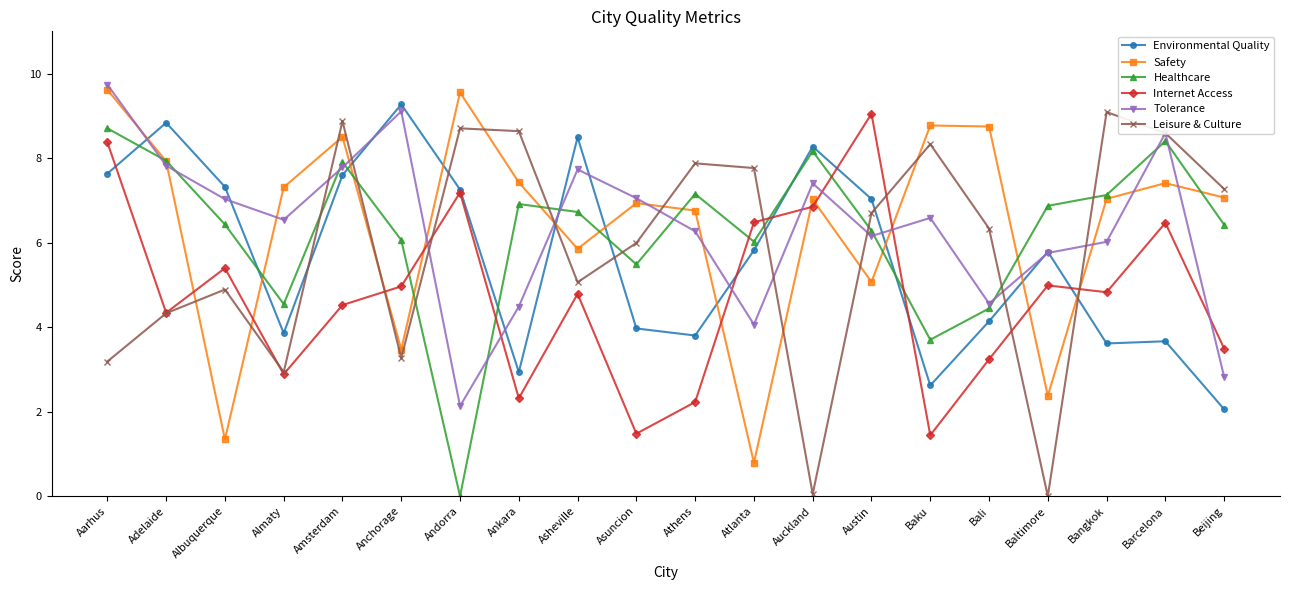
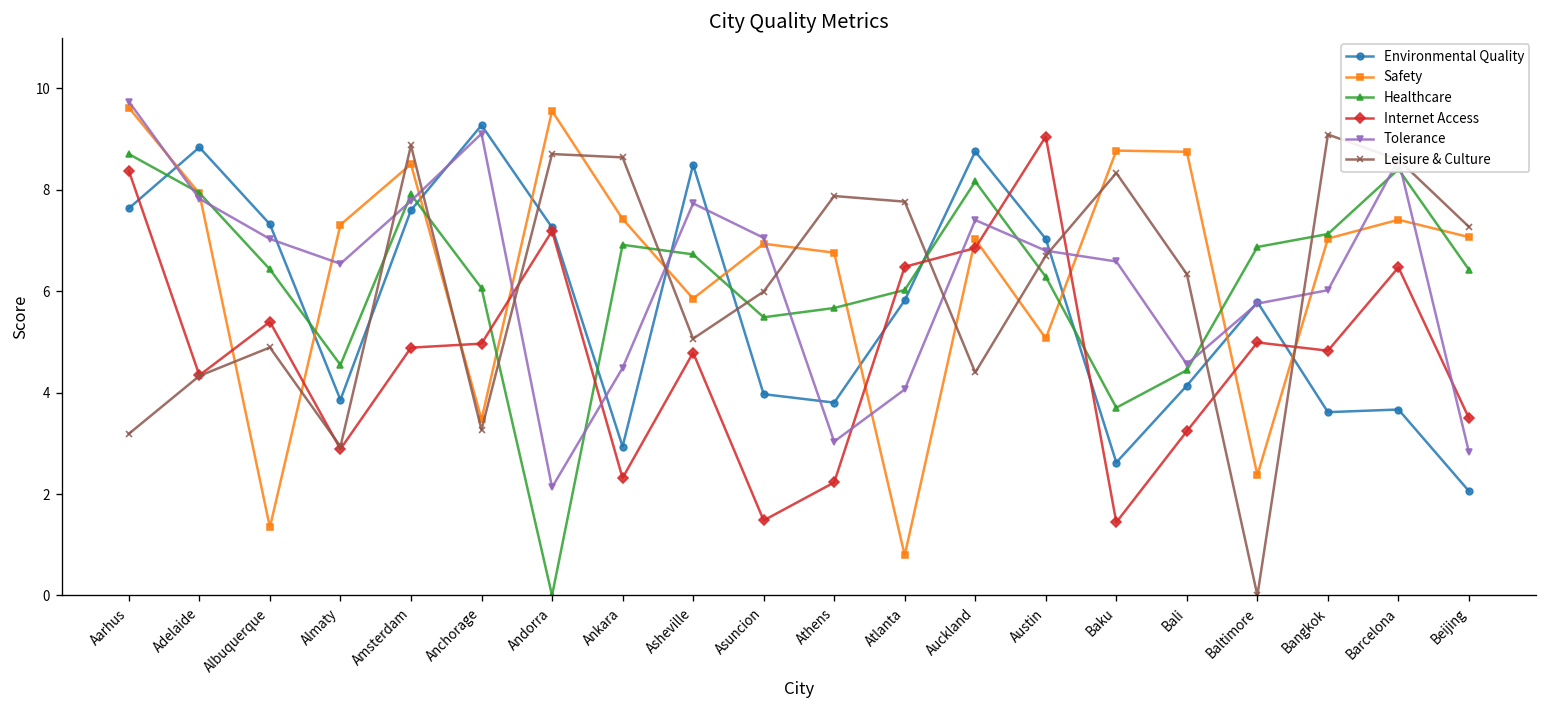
  {
    "Environmental Quality": {
      "Aarhus": 7.6,
      "Adelaide": 8.8,
      "Albuquerque": 7.3,
      "Almaty": 3.9,
      "Amsterdam": 7.6,
      "Anchorage": 9.3,
      "Andorra": 7.3,
      "Ankara": 2.9,
      "Asheville": 8.5,
      "Asuncion": 4.0,
      "Athens": 3.8,
      "Atlanta": 5.8,
-     "Auckland": 8.3,
+     "Auckland": 8.8,
      "Austin": 7.0,
      "Baku": 2.6,
      "Bali": 4.1,
      "Bangkok": 3.6,
      "Barcelona": 3.7,
      "Beijing": 2.1
    },
    "Safety": {
      "Aarhus": 9.6,
      "Albuquerque": 1.3,
      "Almaty": 7.3,
      "Amsterdam": 8.5,
      "Anchorage": 3.5,
      "Andorra": 9.6,
      "Ankara": 7.4,
      "Asheville": 5.9,
      "Asuncion": 6.9,
      "Athens": 6.8,
      "Atlanta": 0.8,
      "Auckland": 7.0,
      "Austin": 5.1,
      "Baku": 8.8,
      "Bali": 8.7,
      "Baltimore": 2.4,
      "Bangkok": 7.0,
      "Barcelona": 7.4,
      "Beijing": 7.1
    },
    "Healthcare": {
      "Aarhus": 8.7,
      "Albuquerque": 6.4,
      "Almaty": 4.5,
      "Amsterdam": 7.9,
      "Anchorage": 6.1,
      "Andorra": 0.0,
      "Ankara": 6.9,
      "Asheville": 6.7,
      "Asuncion": 5.5,
-     "Athens": 7.2,
+     "Athens": 5.7,
      "Atlanta": 6.0,
      "Auckland": 8.2,
      "Austin": 6.3,
      "Baku": 3.7,
      "Bali": 4.4,
      "Baltimore": 6.9,
      "Bangkok": 7.1,
      "Barcelona": 8.4,
      "Beijing": 6.4
    },
    "Internet Access": {
      "Aarhus": 8.4,
      "Albuquerque": 5.4,
-     "Amsterdam": 4.5,
+     "Amsterdam": 4.9,
      "Anchorage": 5.0,
      "Andorra": 7.2,
      "Ankara": 2.3,
      "Asheville": 4.8,
      "Asuncion": 1.5,
      "Athens": 2.2,
      "Atlanta": 6.5,
      "Auckland": 6.9,
      "Austin": 9.0,
      "Baku": 1.4,
      "Bali": 3.2,
      "Baltimore": 5.0,
      "Bangkok": 4.8,
      "Barcelona": 6.5,
      "Beijing": 3.5
    },
    "Tolerance": {
      "Aarhus": 9.7,
      "Adelaide": 7.8,
      "Albuquerque": 7.0,
      "Almaty": 6.5,
      "Amsterdam": 7.8,
      "Anchorage": 9.1,
      "Andorra": 2.1,
      "Ankara": 4.5,
      "Asheville": 7.7,
      "Asuncion": 7.1,
-     "Athens": 6.3,
+     "Athens": 3.0,
      "Atlanta": 4.1,
      "Auckland": 7.4,
-     "Austin": 6.2,
+     "Austin": 6.8,
      "Baku": 6.6,
      "Bali": 4.6,
      "Bangkok": 6.0,
      "Beijing": 2.8
    },
    "Leisure & Culture": {
      "Aarhus": 3.2,
      "Albuquerque": 4.9,
      "Amsterdam": 8.9,
      "Anchorage": 3.3,
      "Andorra": 8.7,
      "Ankara": 8.6,
      "Asheville": 5.1,
      "Asuncion": 6.0,
      "Athens": 7.9,
      "Atlanta": 7.8,
-     "Auckland": 0.1,
+     "Auckland": 4.4,
      "Austin": 6.7,
      "Baku": 8.3,
      "Bali": 6.3,
      "Baltimore": 0.0,
      "Bangkok": 9.1,
      "Beijing": 7.3
    }
  }
